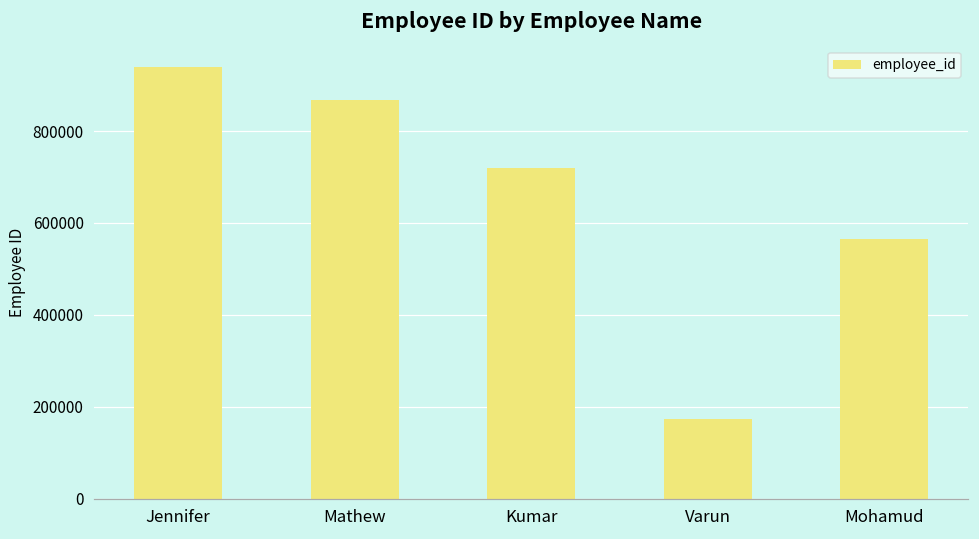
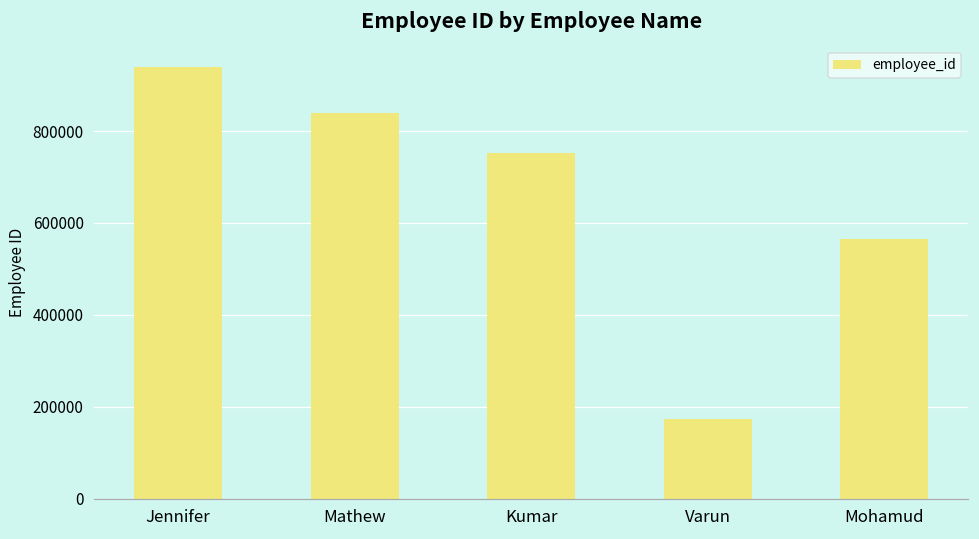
  {
    "Jennifer": 940000,
-   "Mathew": 870000,
-   "Kumar": 720000,
+   "Mathew": 840000,
+   "Kumar": 750000,
    "Varun": 170000,
    "Mohamud": 560000
  }
